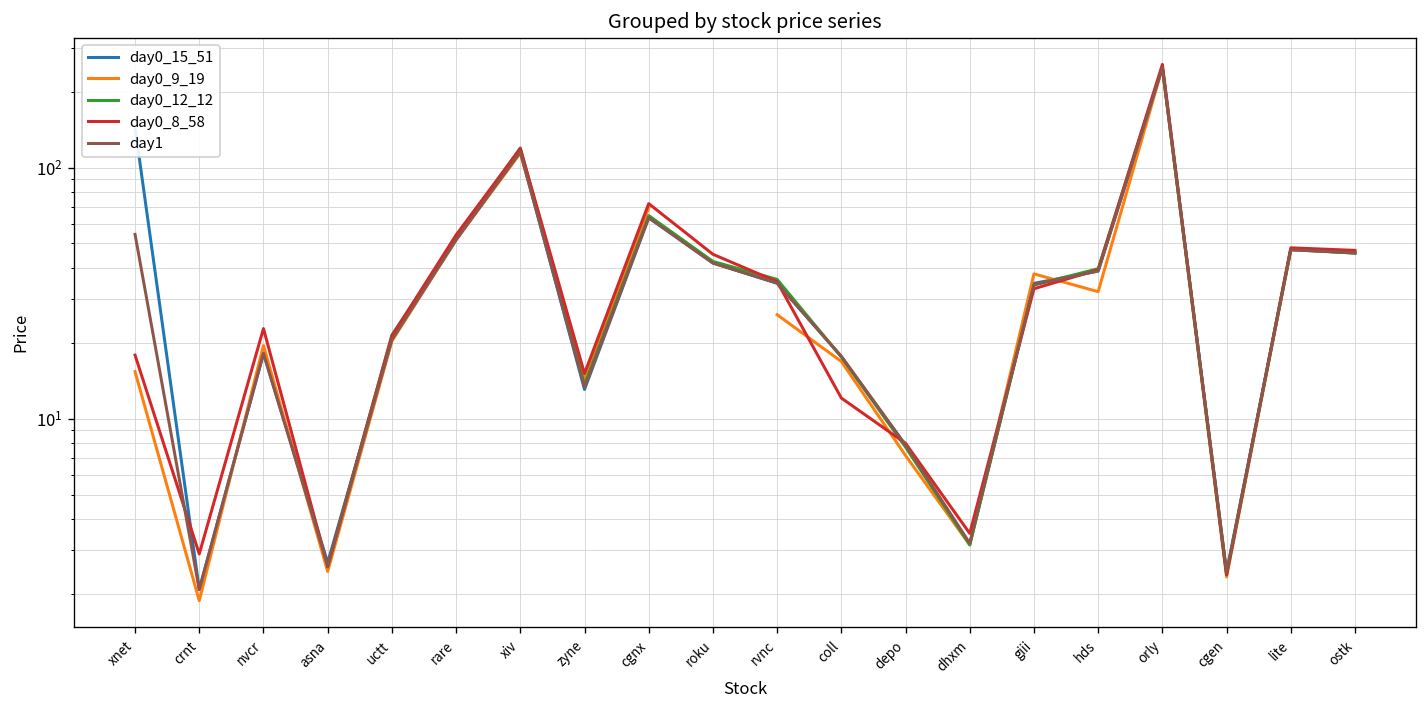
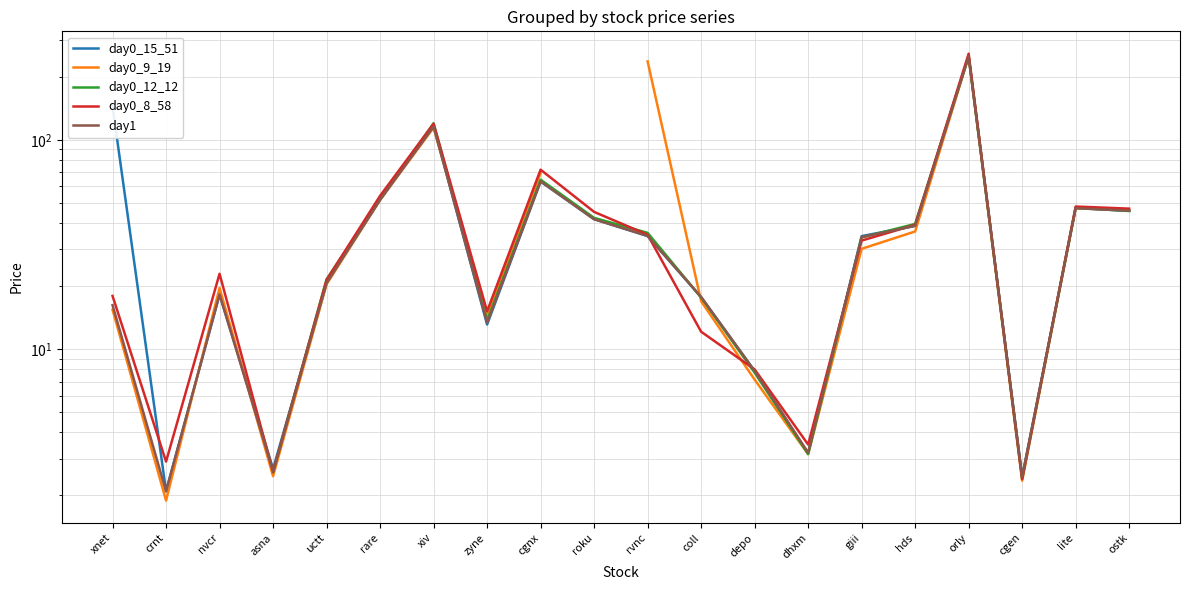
  {
    "day0_9_19": {
      "xnet": 15,
      "crnt": 1.9,
      "nvcr": 20,
      "asna": 2.5,
      "zyne": 15,
      "cgnx": 69,
-     "rvnc": 26,
+     "rvnc": 240,
      "coll": 17,
      "depo": 7,
-     "giii": 38,
-     "hds": 32
+     "giii": 30,
+     "hds": 36
    },
    "day0_12_12": {
      "xnet": 17
    },
    "day0_8_58": {
      "xnet": 18,
      "crnt": 2.9,
      "nvcr": 23,
      "rare": 54,
      "zyne": 15,
      "cgnx": 72,
      "roku": 45,
      "coll": 12,
      "dhxm": 3.5,
      "giii": 33
    },
    "day1": {
-     "xnet": 54
+     "xnet": 16
    }
  }
